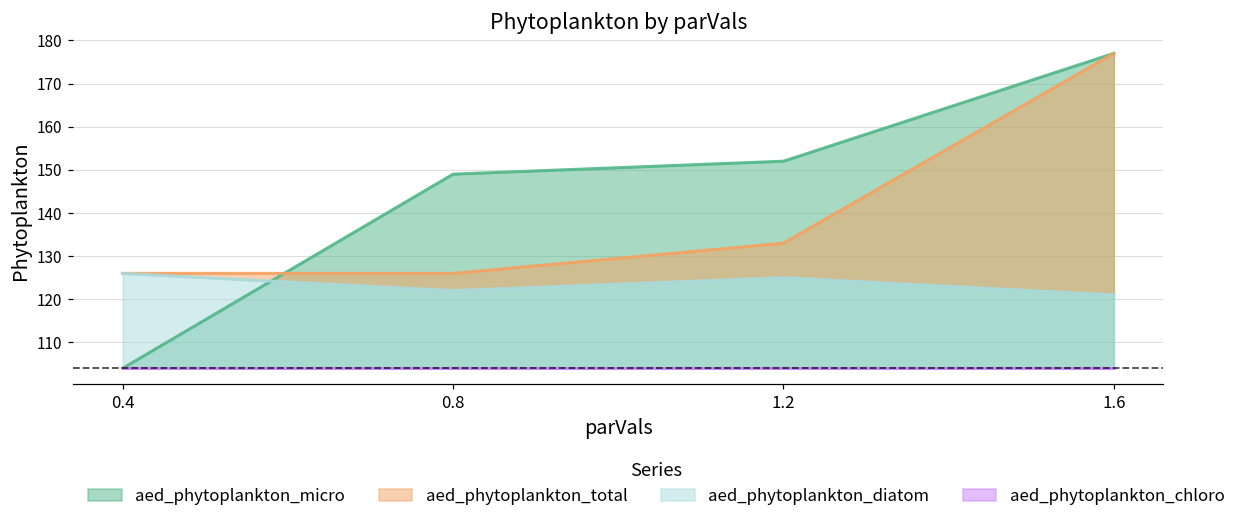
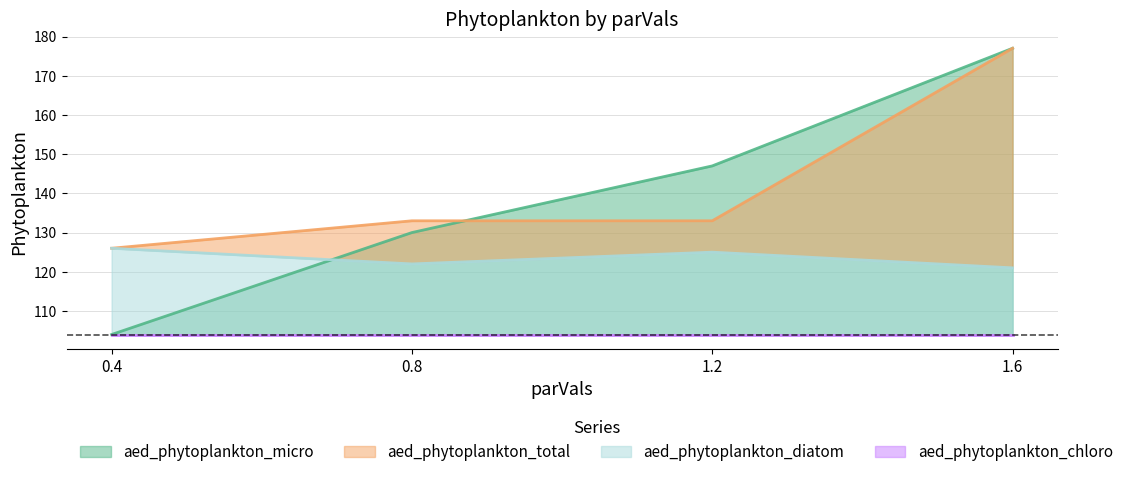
  {
    "aed_phytoplankton_micro": {
-     "0.8": 149,
-     "1.2": 152
+     "0.8": 130,
+     "1.2": 147
    },
    "aed_phytoplankton_total": {
-     "0.8": 126,
+     "0.8": 133,
      "1.2": 133
    },
    "aed_phytoplankton_diatom": {
      "0.8": 122,
      "1.2": 125,
      "1.6": 121
    },
    "aed_phytoplankton_chloro": {
      "0.8": 104,
      "1.2": 104,
      "1.6": 104
    }
  }
